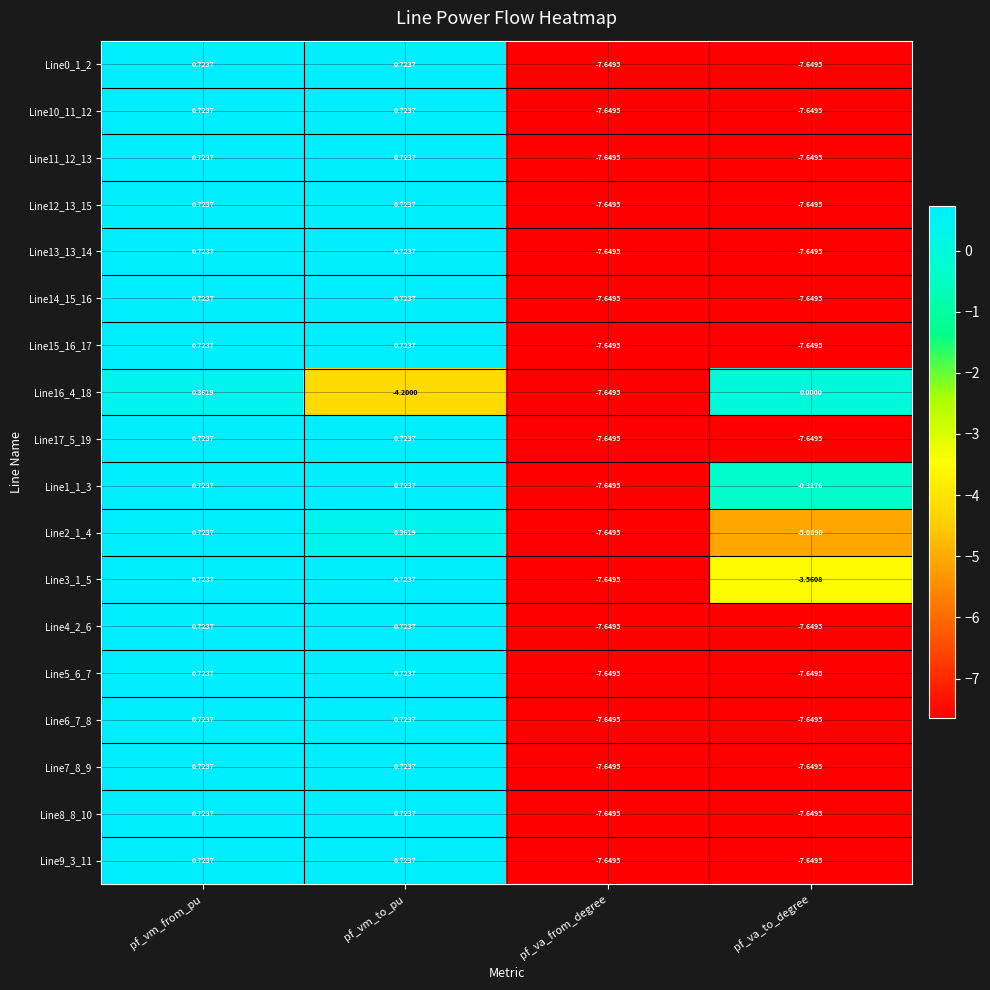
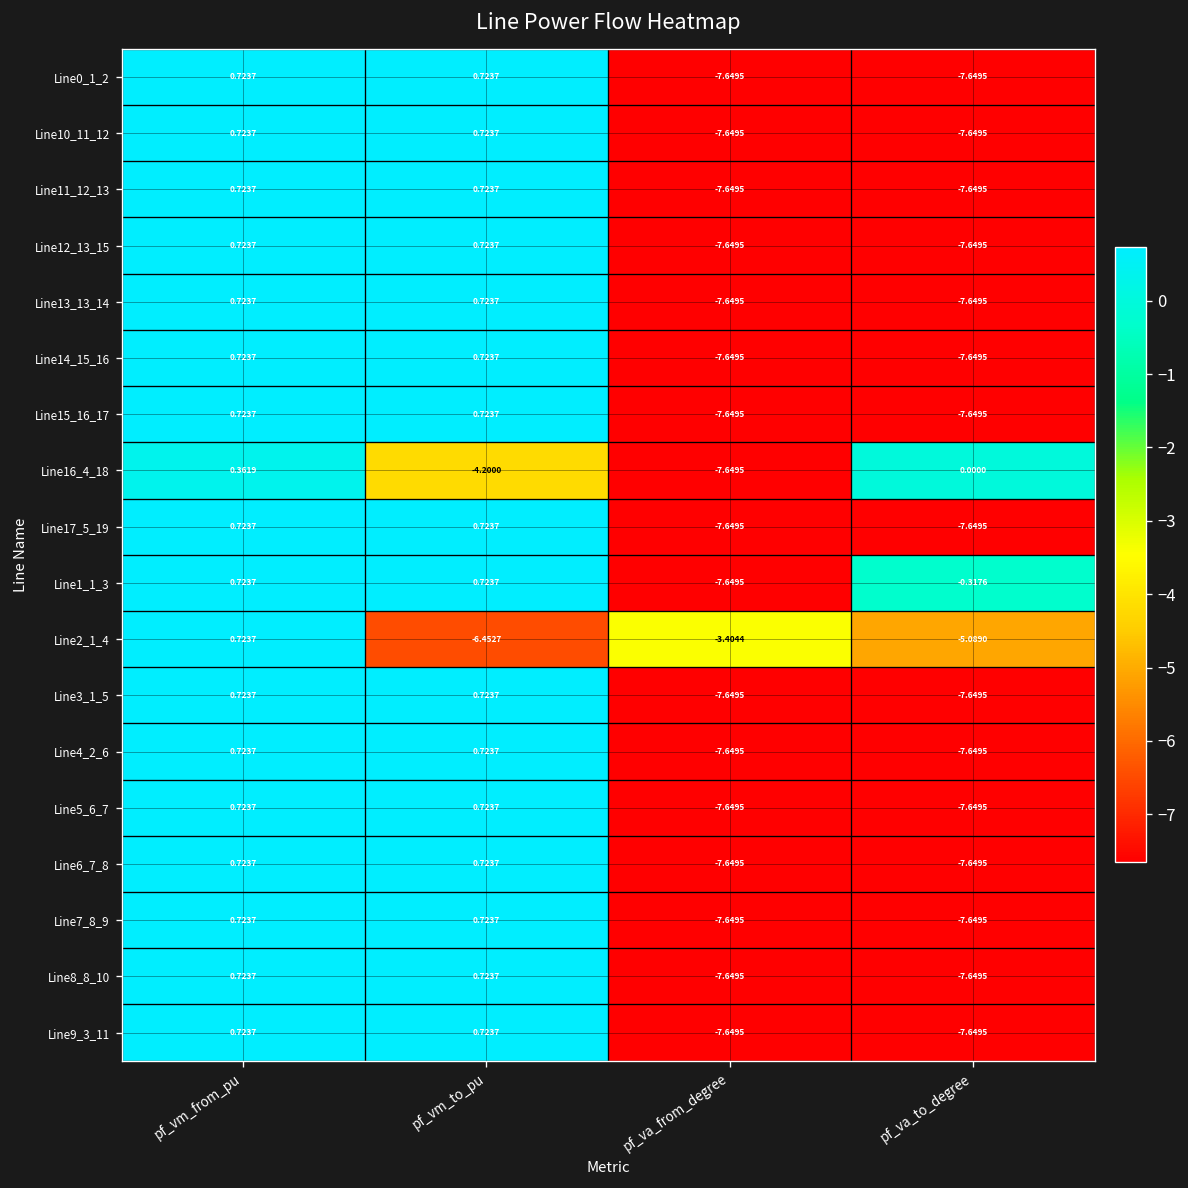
  {
    "Line0_1_2": {
      "pf_vm_from_pu": 0.7237,
      "pf_vm_to_pu": 0.7237,
      "pf_va_from_degree": -7.6495,
      "pf_va_to_degree": -7.6495
    },
    "Line10_11_12": {
      "pf_vm_from_pu": 0.7237,
      "pf_vm_to_pu": 0.7237,
      "pf_va_from_degree": -7.6495,
      "pf_va_to_degree": -7.6495
    },
    "Line11_12_13": {
      "pf_vm_from_pu": 0.7237,
      "pf_vm_to_pu": 0.7237,
      "pf_va_from_degree": -7.6495,
      "pf_va_to_degree": -7.6495
    },
    "Line12_13_15": {
      "pf_vm_from_pu": 0.7237,
      "pf_vm_to_pu": 0.7237,
      "pf_va_from_degree": -7.6495,
      "pf_va_to_degree": -7.6495
    },
    "Line13_13_14": {
      "pf_vm_from_pu": 0.7237,
      "pf_vm_to_pu": 0.7237,
      "pf_va_from_degree": -7.6495,
      "pf_va_to_degree": -7.6495
    },
    "Line14_15_16": {
      "pf_vm_from_pu": 0.7237,
      "pf_vm_to_pu": 0.7237,
      "pf_va_from_degree": -7.6495,
      "pf_va_to_degree": -7.6495
    },
    "Line15_16_17": {
      "pf_vm_from_pu": 0.7237,
      "pf_vm_to_pu": 0.7237,
      "pf_va_from_degree": -7.6495,
      "pf_va_to_degree": -7.6495
    },
    "Line16_4_18": {
      "pf_vm_from_pu": 0.3619,
      "pf_vm_to_pu": -4.2000,
      "pf_va_from_degree": -7.6495,
      "pf_va_to_degree": 0.0000
    },
    "Line17_5_19": {
      "pf_vm_from_pu": 0.7237,
      "pf_vm_to_pu": 0.7237,
      "pf_va_from_degree": -7.6495,
      "pf_va_to_degree": -7.6495
    },
    "Line1_1_3": {
      "pf_vm_from_pu": 0.7237,
      "pf_vm_to_pu": 0.7237,
      "pf_va_from_degree": -7.6495,
      "pf_va_to_degree": -0.3176
    },
    "Line2_1_4": {
      "pf_vm_from_pu": 0.7237,
-     "pf_vm_to_pu": 0.3619,
-     "pf_va_from_degree": -7.6495,
+     "pf_vm_to_pu": -6.4527,
+     "pf_va_from_degree": -3.4044,
      "pf_va_to_degree": -5.0890
    },
    "Line3_1_5": {
      "pf_vm_from_pu": 0.7237,
      "pf_vm_to_pu": 0.7237,
      "pf_va_from_degree": -7.6495,
-     "pf_va_to_degree": -3.5608
+     "pf_va_to_degree": -7.6495
    },
    "Line4_2_6": {
      "pf_vm_from_pu": 0.7237,
      "pf_vm_to_pu": 0.7237,
      "pf_va_from_degree": -7.6495,
      "pf_va_to_degree": -7.6495
    },
    "Line5_6_7": {
      "pf_vm_from_pu": 0.7237,
      "pf_vm_to_pu": 0.7237,
      "pf_va_from_degree": -7.6495,
      "pf_va_to_degree": -7.6495
    },
    "Line6_7_8": {
      "pf_vm_from_pu": 0.7237,
      "pf_vm_to_pu": 0.7237,
      "pf_va_from_degree": -7.6495,
      "pf_va_to_degree": -7.6495
    },
    "Line7_8_9": {
      "pf_vm_from_pu": 0.7237,
      "pf_vm_to_pu": 0.7237,
      "pf_va_from_degree": -7.6495,
      "pf_va_to_degree": -7.6495
    },
    "Line8_8_10": {
      "pf_vm_from_pu": 0.7237,
      "pf_vm_to_pu": 0.7237,
      "pf_va_from_degree": -7.6495,
      "pf_va_to_degree": -7.6495
    },
    "Line9_3_11": {
      "pf_vm_from_pu": 0.7237,
      "pf_vm_to_pu": 0.7237,
      "pf_va_from_degree": -7.6495,
      "pf_va_to_degree": -7.6495
    }
  }
